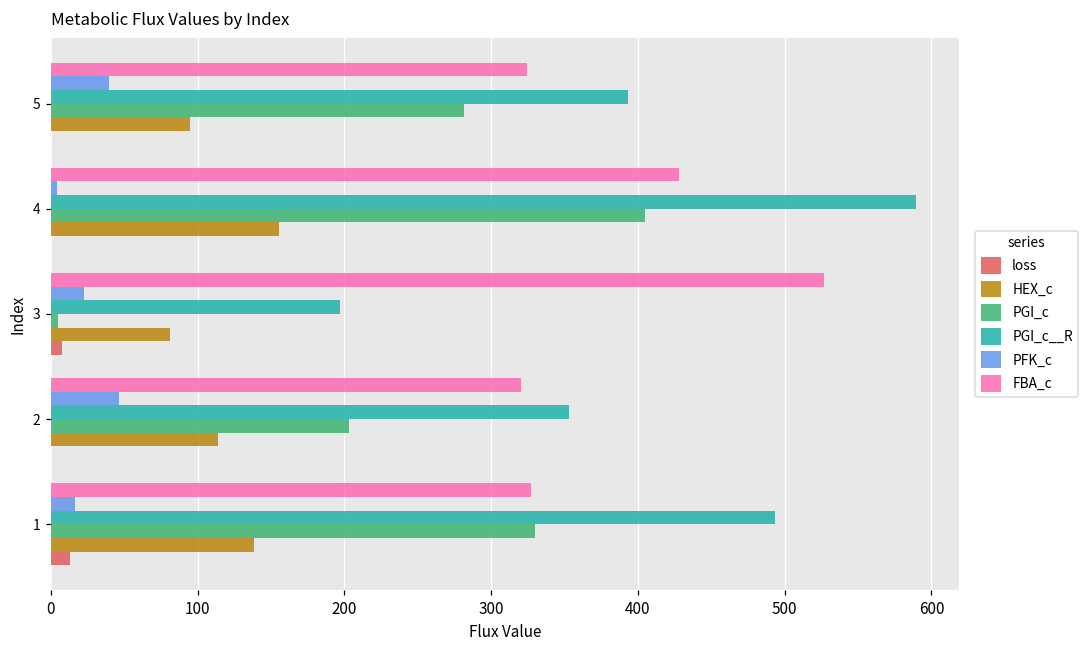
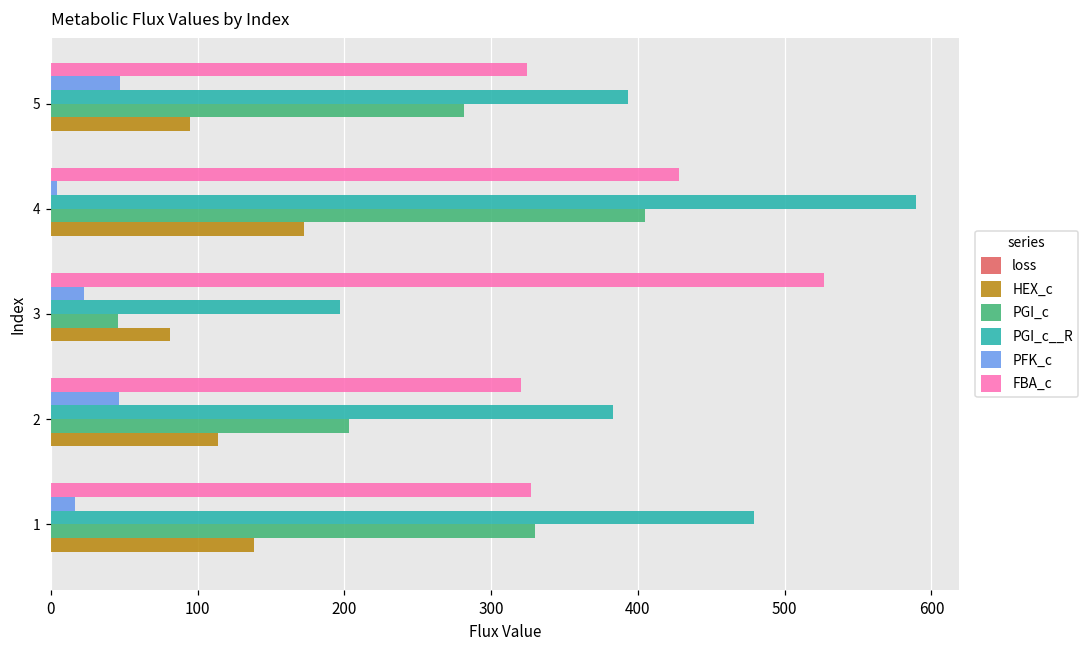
  {
    "loss": {
-     "3": 8,
-     "1": 13
+     "3": 0,
+     "1": 0
    },
    "HEX_c": {
      "5": 95,
-     "4": 155,
+     "4": 172,
      "3": 81,
      "2": 114,
      "1": 138
    },
    "PGI_c": {
      "5": 282,
      "4": 405,
-     "3": 5,
+     "3": 46,
      "2": 203,
      "1": 330
    },
    "PGI_c__R": {
      "5": 393,
      "4": 589,
      "3": 197,
-     "2": 353,
-     "1": 493
+     "2": 383,
+     "1": 479
    },
    "PFK_c": {
-     "5": 40,
+     "5": 47,
      "4": 4,
      "3": 23,
      "2": 46,
      "1": 16
    },
    "FBA_c": {
      "5": 324,
      "4": 428,
      "3": 527,
      "2": 320,
      "1": 327
    }
  }
